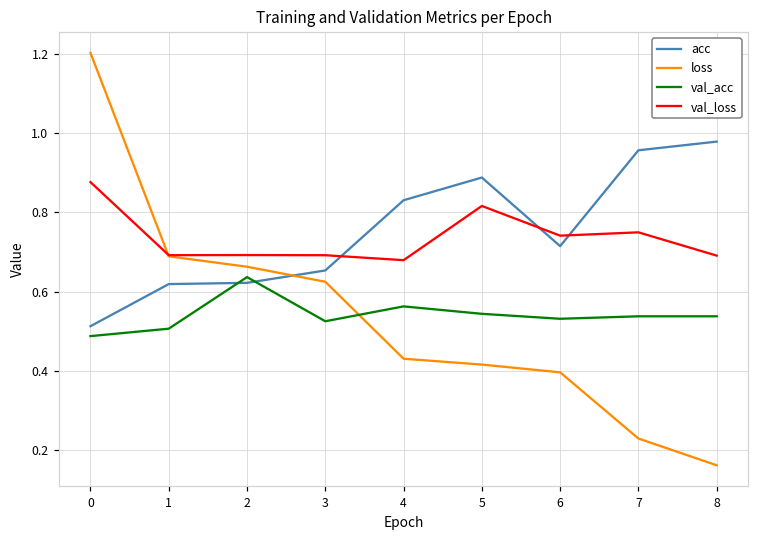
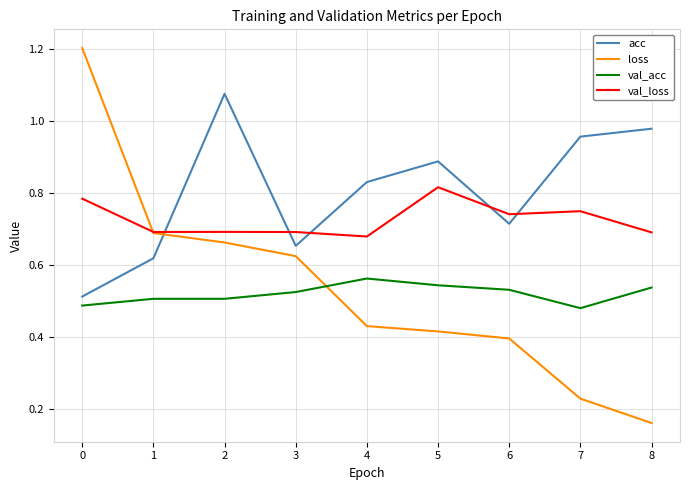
  {
    "acc": {
      "0": 0.51,
      "1": 0.62,
-     "2": 0.62,
+     "2": 1.08,
      "3": 0.65,
      "4": 0.83,
      "5": 0.89,
      "6": 0.71,
      "7": 0.96,
      "8": 0.98
    },
    "loss": {
      "0": 1.20,
      "2": 0.66,
      "3": 0.62,
      "4": 0.43,
      "5": 0.42,
      "6": 0.40,
      "7": 0.23,
      "8": 0.16
    },
    "val_acc": {
      "0": 0.49,
      "1": 0.51,
-     "2": 0.64,
+     "2": 0.51,
      "3": 0.53,
      "4": 0.56,
      "5": 0.54,
      "6": 0.53,
-     "7": 0.54,
+     "7": 0.48,
      "8": 0.54
    },
    "val_loss": {
-     "0": 0.88,
+     "0": 0.78,
      "2": 0.69,
      "3": 0.69,
      "4": 0.68,
      "5": 0.82,
      "6": 0.74,
      "7": 0.75,
      "8": 0.69
    }
  }
